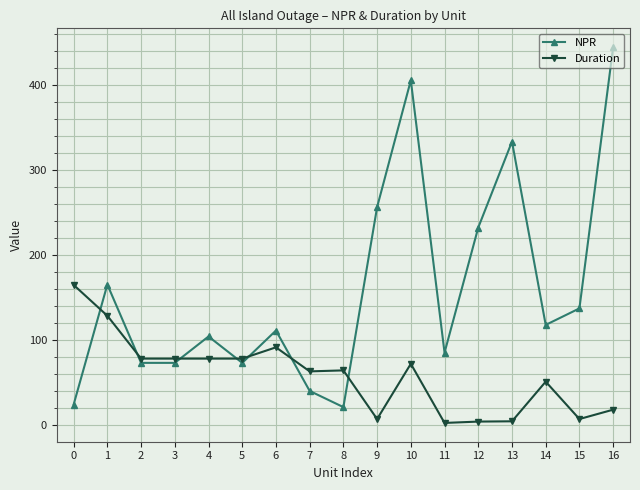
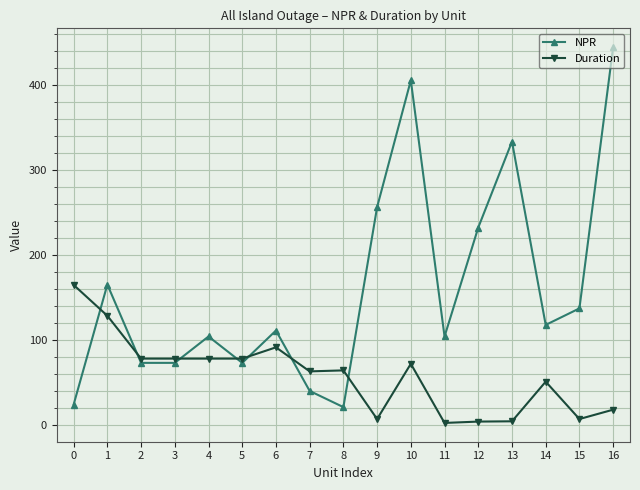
  {
    "NPR": {
      "0": 20,
      "1": 170,
      "2": 70,
      "3": 70,
      "4": 100,
      "5": 70,
      "6": 110,
      "7": 40,
      "8": 20,
      "9": 260,
      "10": 410,
-     "11": 90,
+     "11": 100,
      "12": 230,
      "13": 330,
      "14": 120,
      "15": 140
    },
    "Duration": {
      "0": 160,
      "1": 130,
      "2": 80,
      "3": 80,
      "4": 80,
      "5": 80,
      "6": 90,
      "7": 60,
      "8": 60,
      "9": 10,
      "10": 70,
      "11": 0,
      "12": 0,
      "13": 0,
      "14": 50,
      "15": 10,
      "16": 20
    }
  }
